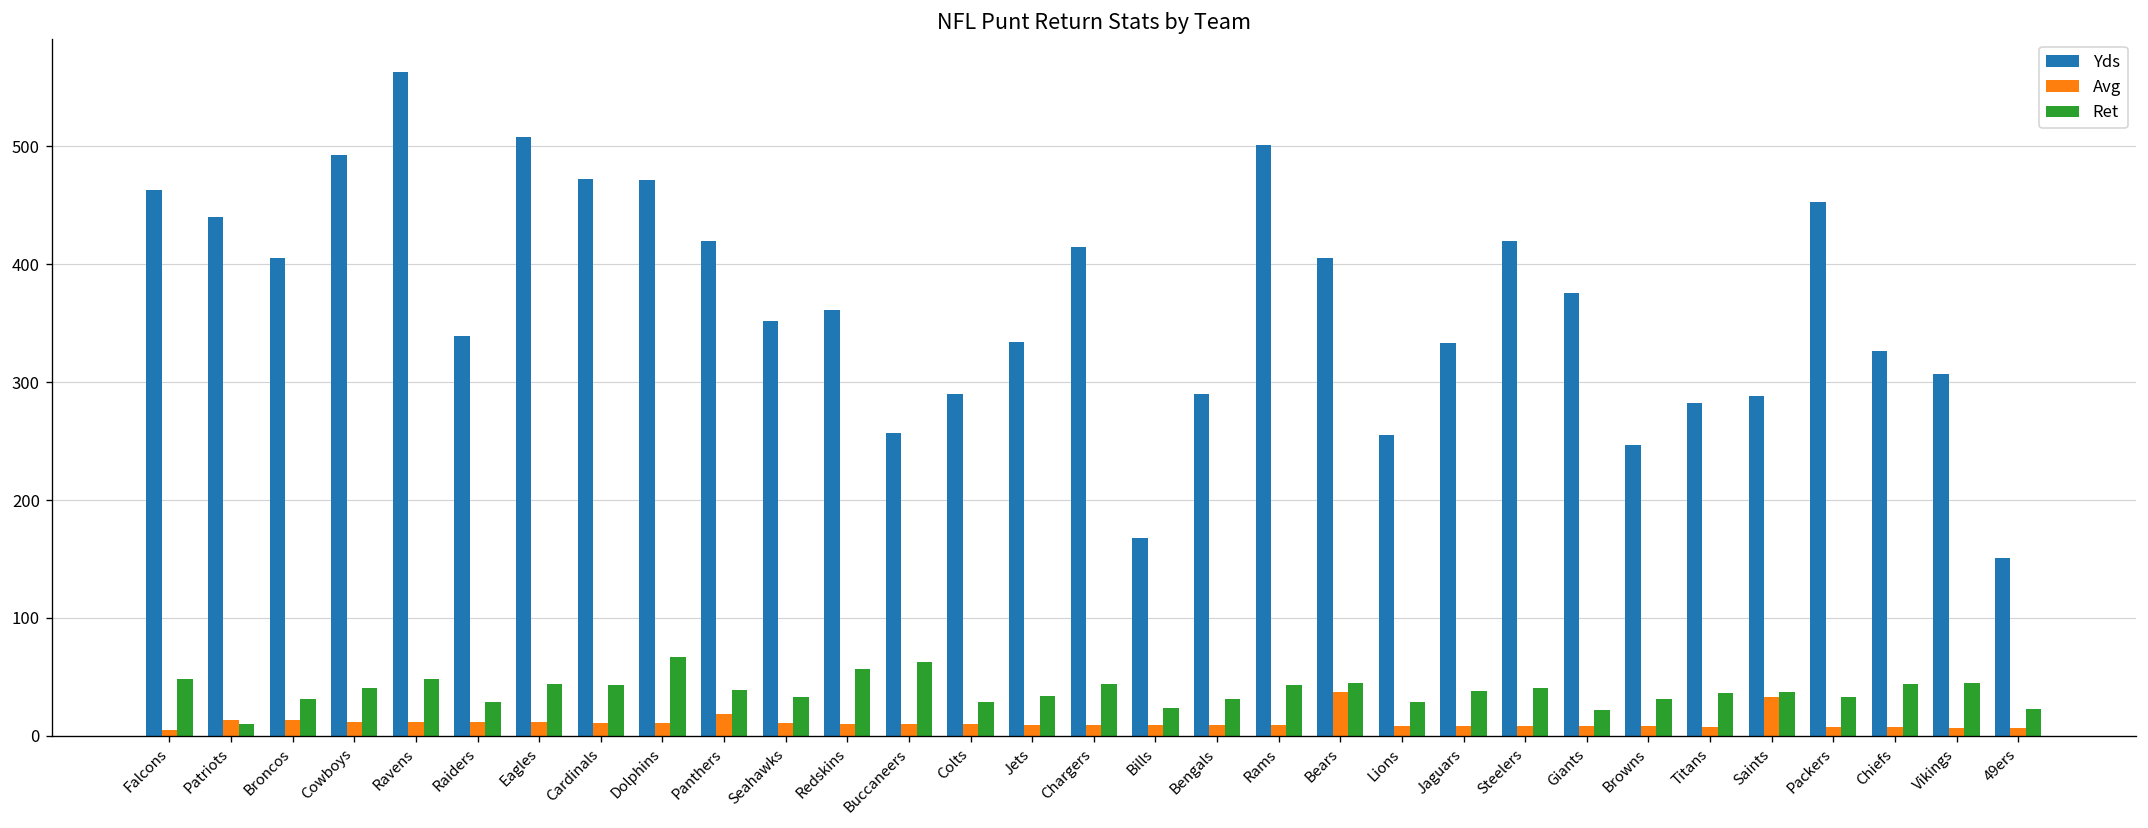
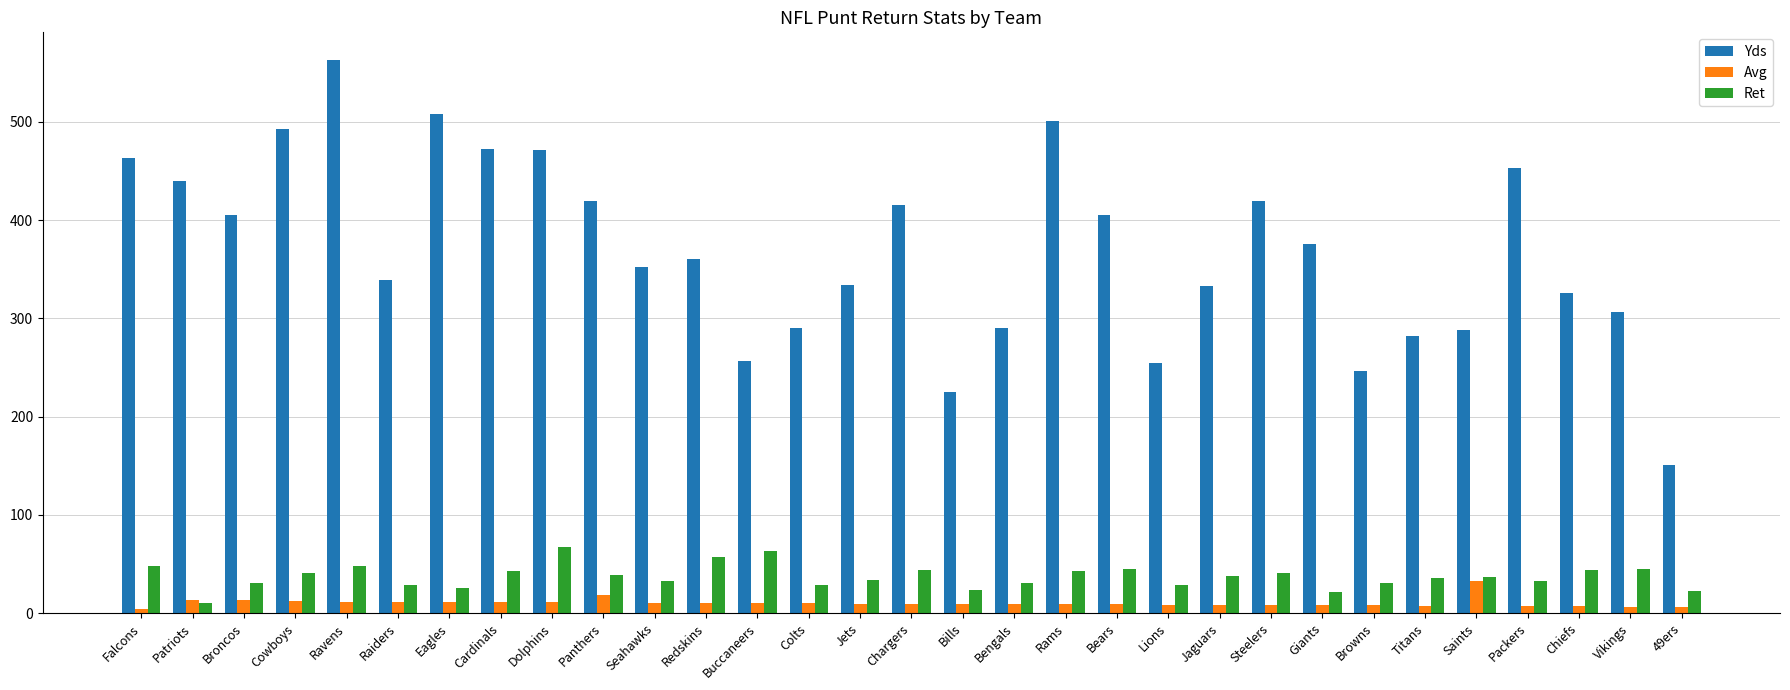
  {
    "Yds": {
      "Falcons": 460,
      "Patriots": 440,
      "Broncos": 410,
      "Cowboys": 490,
      "Ravens": 560,
      "Raiders": 340,
      "Eagles": 510,
      "Cardinals": 470,
      "Dolphins": 470,
      "Panthers": 420,
      "Seahawks": 350,
      "Redskins": 360,
      "Buccaneers": 260,
      "Colts": 290,
      "Jets": 330,
      "Chargers": 420,
-     "Bills": 170,
+     "Bills": 230,
      "Bengals": 290,
      "Rams": 500,
      "Bears": 410,
      "Lions": 260,
      "Jaguars": 330,
      "Steelers": 420,
      "Giants": 380,
      "Browns": 250,
      "Titans": 280,
      "Saints": 290,
      "Packers": 450,
      "Chiefs": 330,
      "Vikings": 310,
      "49ers": 150
    },
    "Avg": {
      "Falcons": 0,
      "Patriots": 10,
      "Broncos": 10,
      "Cowboys": 10,
      "Ravens": 10,
      "Raiders": 10,
      "Eagles": 10,
      "Cardinals": 10,
      "Dolphins": 10,
      "Panthers": 20,
      "Seahawks": 10,
      "Redskins": 10,
      "Buccaneers": 10,
      "Colts": 10,
      "Jets": 10,
      "Chargers": 10,
      "Bills": 10,
      "Bengals": 10,
      "Rams": 10,
-     "Bears": 40,
+     "Bears": 10,
      "Lions": 10,
      "Jaguars": 10,
      "Steelers": 10,
      "Giants": 10,
      "Browns": 10,
      "Titans": 10,
      "Saints": 30,
      "Packers": 10,
      "Chiefs": 10,
      "Vikings": 10,
      "49ers": 10
    },
    "Ret": {
      "Falcons": 50,
      "Patriots": 10,
      "Broncos": 30,
      "Cowboys": 40,
      "Ravens": 50,
      "Raiders": 30,
-     "Eagles": 40,
+     "Eagles": 30,
      "Cardinals": 40,
      "Dolphins": 70,
      "Panthers": 40,
      "Seahawks": 30,
      "Redskins": 60,
      "Buccaneers": 60,
      "Colts": 30,
      "Jets": 30,
      "Chargers": 40,
      "Bills": 20,
      "Bengals": 30,
      "Rams": 40,
      "Bears": 50,
      "Lions": 30,
      "Jaguars": 40,
      "Steelers": 40,
      "Giants": 20,
      "Browns": 30,
      "Titans": 40,
      "Saints": 40,
      "Packers": 30,
      "Chiefs": 40,
      "Vikings": 50,
      "49ers": 20
    }
  }
